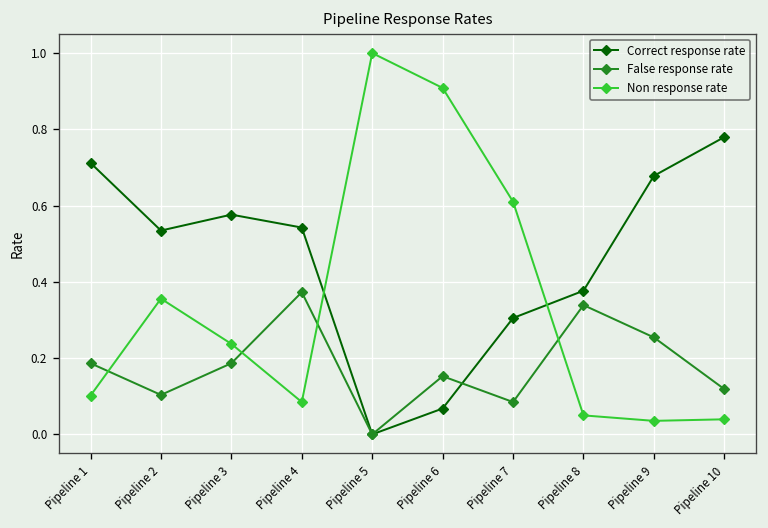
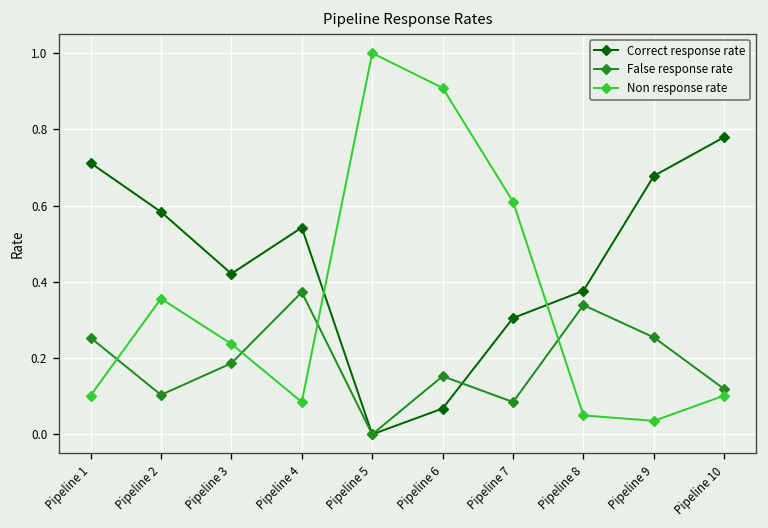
  {
    "Correct response rate": {
      "Pipeline 1": 0.71,
-     "Pipeline 2": 0.53,
-     "Pipeline 3": 0.58,
+     "Pipeline 2": 0.58,
+     "Pipeline 3": 0.42,
      "Pipeline 4": 0.54,
      "Pipeline 6": 0.07,
      "Pipeline 7": 0.31,
      "Pipeline 8": 0.38,
      "Pipeline 9": 0.68,
      "Pipeline 10": 0.78
    },
    "False response rate": {
-     "Pipeline 1": 0.19,
+     "Pipeline 1": 0.25,
      "Pipeline 2": 0.10,
      "Pipeline 3": 0.19,
      "Pipeline 4": 0.37,
      "Pipeline 6": 0.15,
      "Pipeline 7": 0.08,
      "Pipeline 8": 0.34,
      "Pipeline 9": 0.25,
      "Pipeline 10": 0.12
    },
    "Non response rate": {
      "Pipeline 1": 0.10,
      "Pipeline 2": 0.36,
      "Pipeline 3": 0.24,
      "Pipeline 4": 0.08,
      "Pipeline 5": 1.00,
      "Pipeline 6": 0.91,
      "Pipeline 7": 0.61,
      "Pipeline 8": 0.05,
      "Pipeline 9": 0.04,
-     "Pipeline 10": 0.04
+     "Pipeline 10": 0.10
    }
  }
